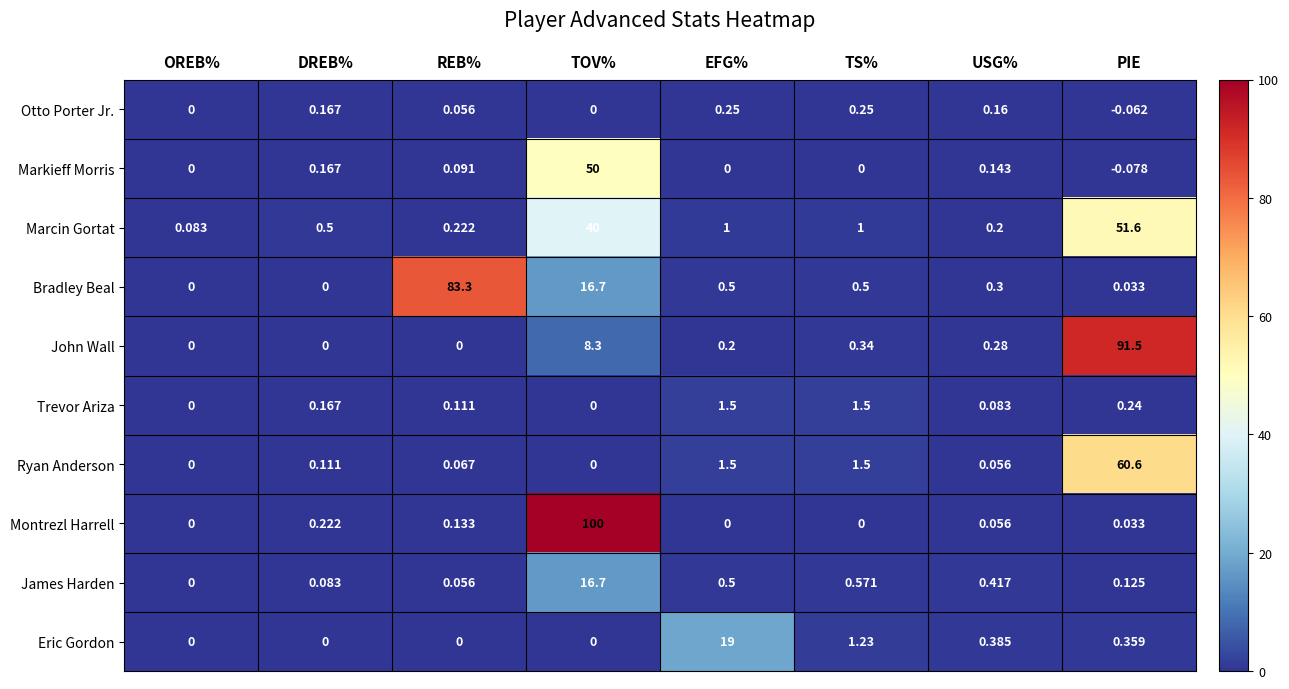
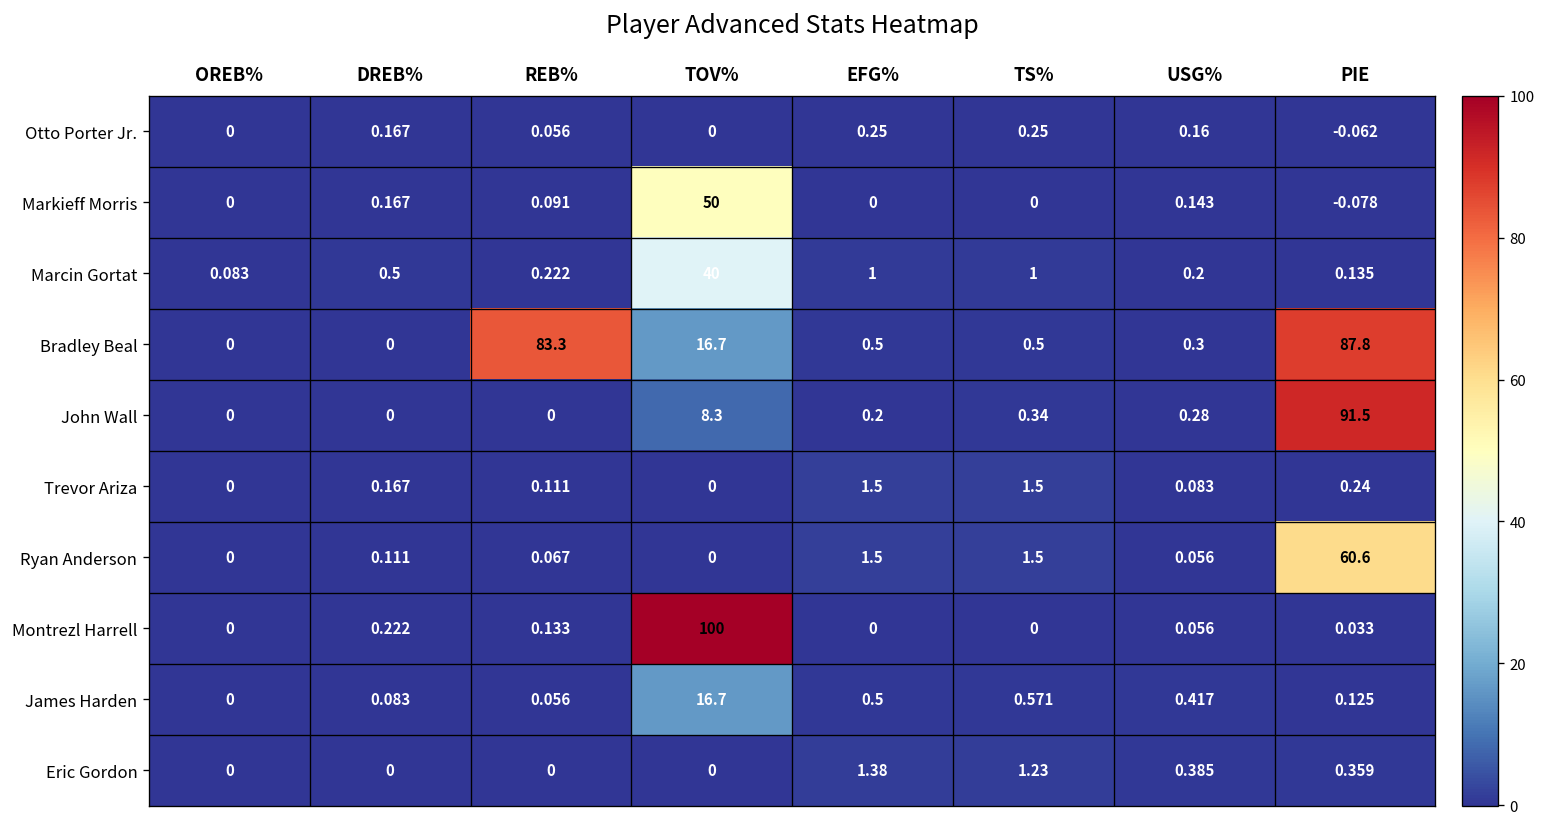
  {
    "Otto Porter Jr.": {
      "OREB%": 0,
      "DREB%": 0.167,
      "REB%": 0.056,
      "TOV%": 0,
      "EFG%": 0.25,
      "TS%": 0.25,
      "USG%": 0.16,
      "PIE": -0.062
    },
    "Markieff Morris": {
      "OREB%": 0,
      "DREB%": 0.167,
      "REB%": 0.091,
      "TOV%": 50,
      "EFG%": 0,
      "TS%": 0,
      "USG%": 0.143,
      "PIE": -0.078
    },
    "Marcin Gortat": {
      "OREB%": 0.083,
      "DREB%": 0.5,
      "REB%": 0.222,
      "EFG%": 1,
      "TS%": 1,
      "USG%": 0.2,
-     "PIE": 51.6
+     "PIE": 0.135
    },
    "Bradley Beal": {
      "OREB%": 0,
      "DREB%": 0,
      "REB%": 83.3,
      "TOV%": 16.7,
      "EFG%": 0.5,
      "TS%": 0.5,
      "USG%": 0.3,
-     "PIE": 0.033
+     "PIE": 87.8
    },
    "John Wall": {
      "OREB%": 0,
      "DREB%": 0,
      "REB%": 0,
      "TOV%": 8.3,
      "EFG%": 0.2,
      "TS%": 0.34,
      "USG%": 0.28,
      "PIE": 91.5
    },
    "Trevor Ariza": {
      "OREB%": 0,
      "DREB%": 0.167,
      "REB%": 0.111,
      "TOV%": 0,
      "EFG%": 1.5,
      "TS%": 1.5,
      "USG%": 0.083,
      "PIE": 0.24
    },
    "Ryan Anderson": {
      "OREB%": 0,
      "DREB%": 0.111,
      "REB%": 0.067,
      "TOV%": 0,
      "EFG%": 1.5,
      "TS%": 1.5,
      "USG%": 0.056,
      "PIE": 60.6
    },
    "Montrezl Harrell": {
      "OREB%": 0,
      "DREB%": 0.222,
      "REB%": 0.133,
      "TOV%": 100,
      "EFG%": 0,
      "TS%": 0,
      "USG%": 0.056,
      "PIE": 0.033
    },
    "James Harden": {
      "OREB%": 0,
      "DREB%": 0.083,
      "REB%": 0.056,
      "TOV%": 16.7,
      "EFG%": 0.5,
      "TS%": 0.571,
      "USG%": 0.417,
      "PIE": 0.125
    },
    "Eric Gordon": {
      "OREB%": 0,
      "DREB%": 0,
      "REB%": 0,
      "TOV%": 0,
-     "EFG%": 19,
+     "EFG%": 1.38,
      "TS%": 1.23,
      "USG%": 0.385,
      "PIE": 0.359
    }
  }
